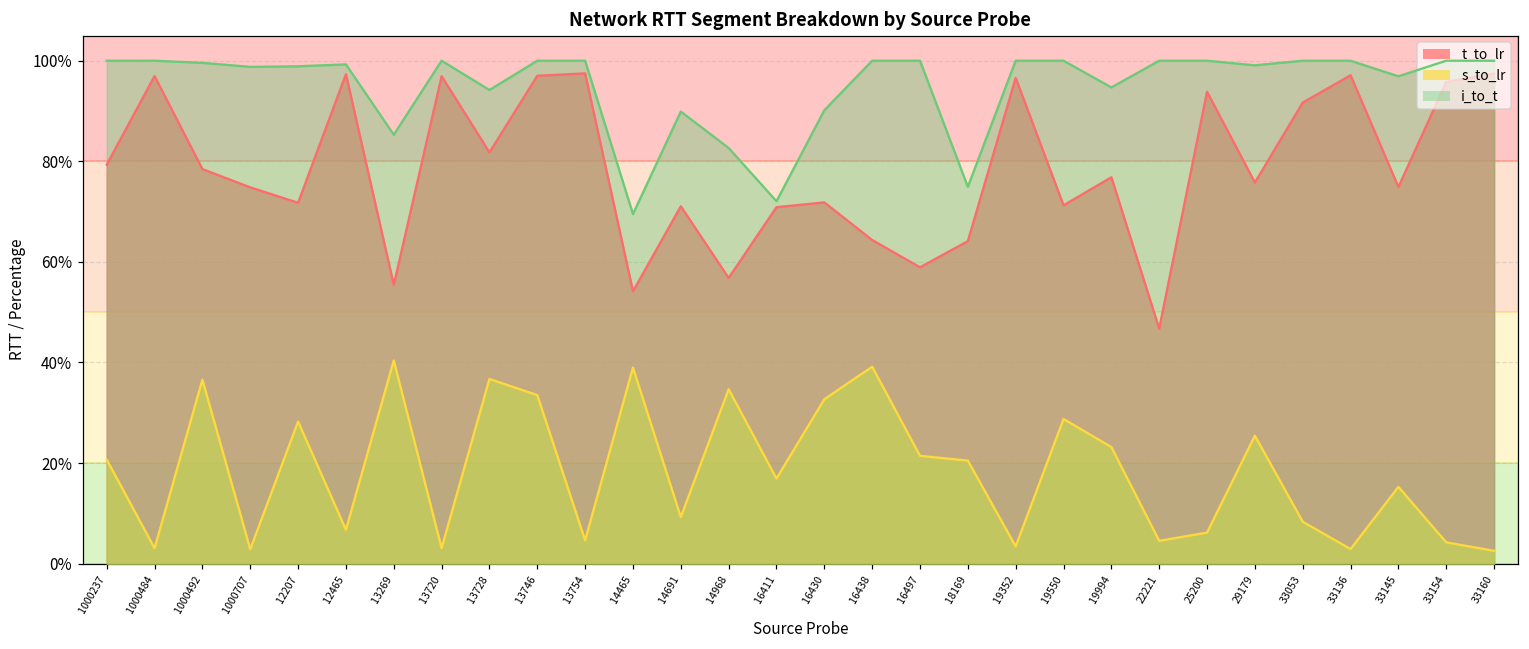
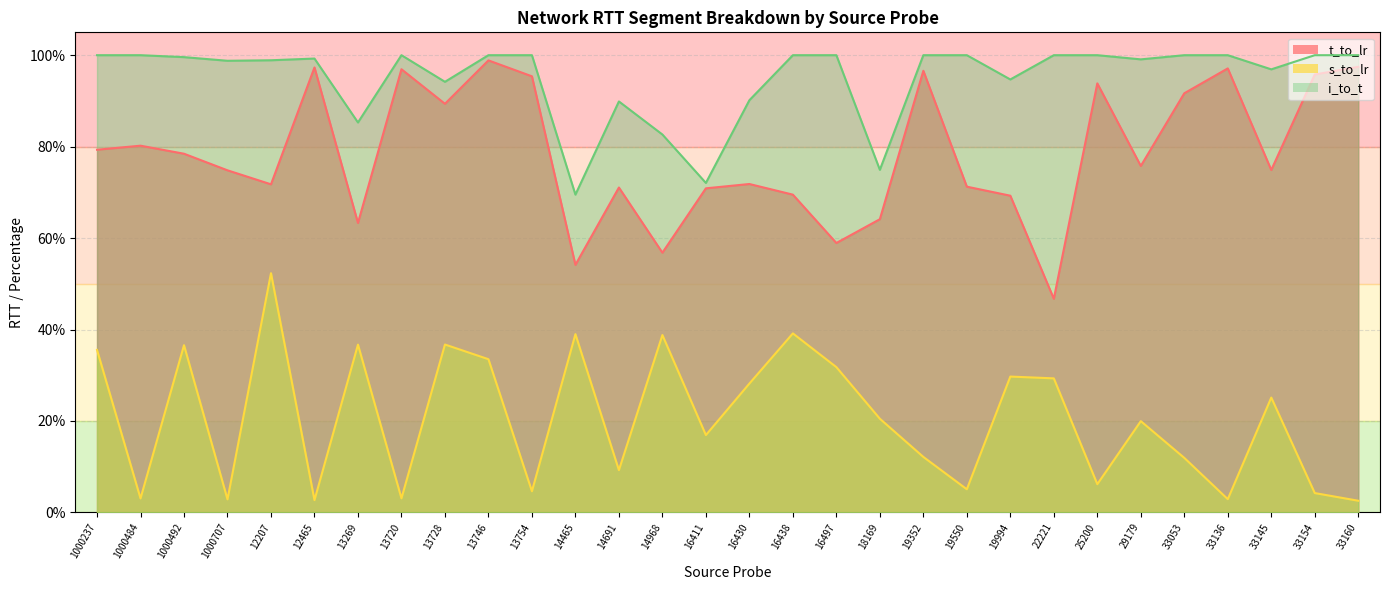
  {
    "t_to_lr": {
      "1000237": "79%",
-     "1000484": "97%",
+     "1000484": "80%",
      "1000492": "78%",
      "1000707": "75%",
      "12207": "72%",
      "12465": "97%",
-     "13269": "55%",
+     "13269": "63%",
      "13720": "97%",
-     "13728": "82%",
-     "13746": "97%",
-     "13754": "97%",
+     "13728": "89%",
+     "13746": "99%",
+     "13754": "95%",
      "14465": "54%",
      "14691": "71%",
      "14968": "57%",
      "16411": "71%",
      "16430": "72%",
-     "16438": "64%",
+     "16438": "69%",
      "16497": "59%",
      "18169": "64%",
      "19352": "97%",
      "19550": "71%",
-     "19994": "77%",
+     "19994": "69%",
      "22221": "47%",
      "25200": "94%",
      "29179": "76%",
      "33053": "92%",
      "33136": "97%",
      "33145": "75%"
    },
    "s_to_lr": {
-     "1000237": "21%",
+     "1000237": "36%",
      "1000484": "3%",
      "1000492": "37%",
      "1000707": "3%",
-     "12207": "28%",
-     "12465": "7%",
-     "13269": "40%",
+     "12207": "52%",
+     "12465": "3%",
+     "13269": "37%",
      "13720": "3%",
      "13728": "37%",
      "13746": "34%",
      "13754": "5%",
      "14465": "39%",
      "14691": "9%",
-     "14968": "35%",
+     "14968": "39%",
      "16411": "17%",
-     "16430": "33%",
+     "16430": "28%",
      "16438": "39%",
-     "16497": "21%",
+     "16497": "32%",
      "18169": "20%",
-     "19352": "3%",
-     "19550": "29%",
-     "19994": "23%",
-     "22221": "5%",
+     "19352": "12%",
+     "19550": "5%",
+     "19994": "30%",
+     "22221": "29%",
      "25200": "6%",
-     "29179": "25%",
-     "33053": "8%",
+     "29179": "20%",
+     "33053": "12%",
      "33136": "3%",
-     "33145": "15%",
+     "33145": "25%",
      "33154": "4%",
      "33160": "3%"
    },
    "i_to_t": {
      "1000237": "100%",
      "1000484": "100%",
      "1000492": "100%",
      "1000707": "99%",
      "12207": "99%",
      "12465": "99%",
      "13269": "85%",
      "13720": "100%",
      "13728": "94%",
      "13746": "100%",
      "13754": "100%",
      "14465": "70%",
      "14691": "90%",
      "14968": "83%",
      "16411": "72%",
      "16430": "90%",
      "16438": "100%",
      "16497": "100%",
      "18169": "75%",
      "19352": "100%",
      "19550": "100%",
      "19994": "95%",
      "22221": "100%",
      "25200": "100%",
      "29179": "99%",
      "33053": "100%",
      "33136": "100%",
      "33145": "97%"
    }
  }
